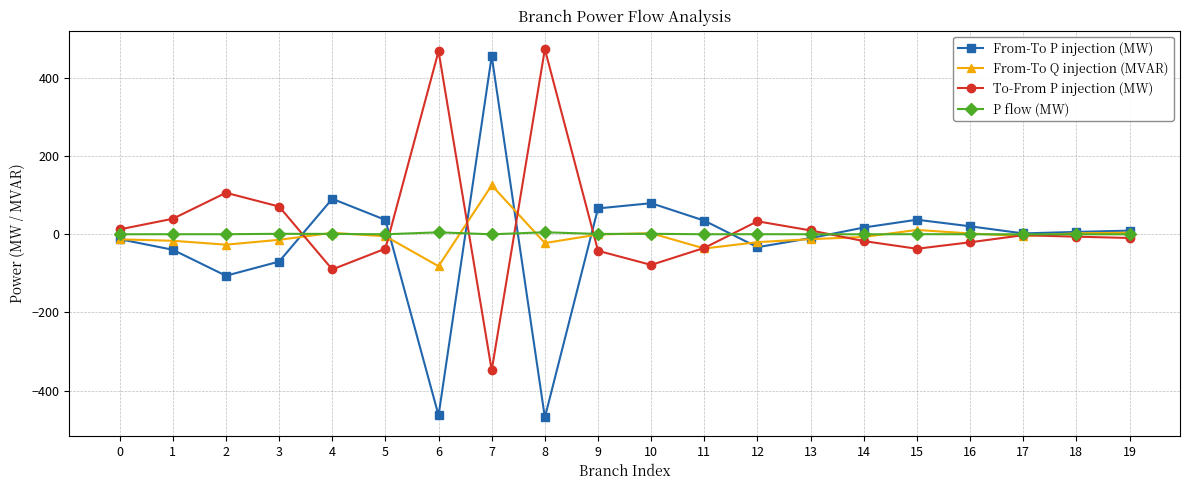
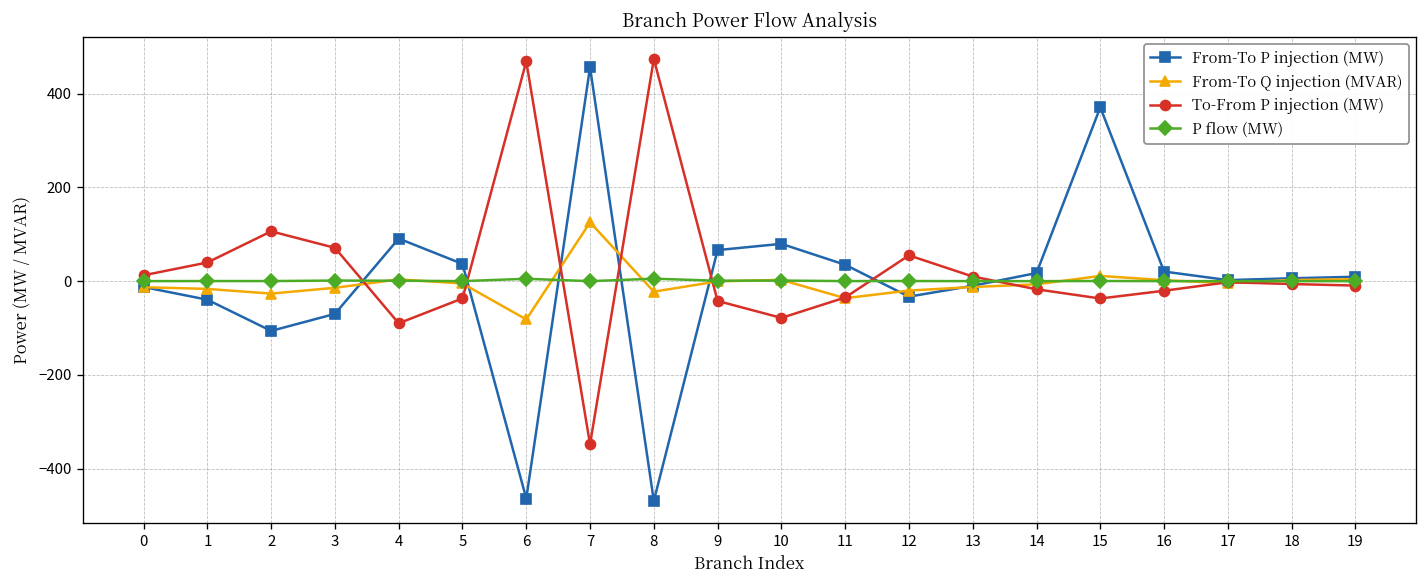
  {
    "From-To P injection (MW)": {
      "1": -40,
      "2": -110,
      "3": -70,
      "4": 90,
      "5": 40,
      "6": -460,
      "7": 460,
      "8": -470,
      "9": 70,
      "10": 80,
      "11": 30,
      "12": -30,
      "14": 20,
-     "15": 40,
+     "15": 370,
      "16": 20
    },
    "From-To Q injection (MVAR)": {
      "1": -20,
      "2": -30,
      "3": -10,
      "6": -80,
      "7": 130,
      "8": -20,
      "12": -20,
      "14": -10,
      "15": 10
    },
    "To-From P injection (MW)": {
      "0": 10,
      "1": 40,
      "2": 110,
      "3": 70,
      "4": -90,
      "5": -40,
      "6": 470,
      "7": -350,
      "8": 470,
      "9": -40,
      "10": -80,
-     "12": 30,
+     "12": 60,
      "13": 10,
      "14": -20,
      "15": -40,
      "16": -20,
      "19": -10
    },
    "P flow (MW)": {
      "0": 0,
      "1": 0,
      "2": 0,
      "3": 0,
      "6": 10,
      "7": 0,
      "8": 10,
      "11": 0,
      "12": 0,
      "13": 0,
      "14": 0,
      "15": 0
    }
  }
